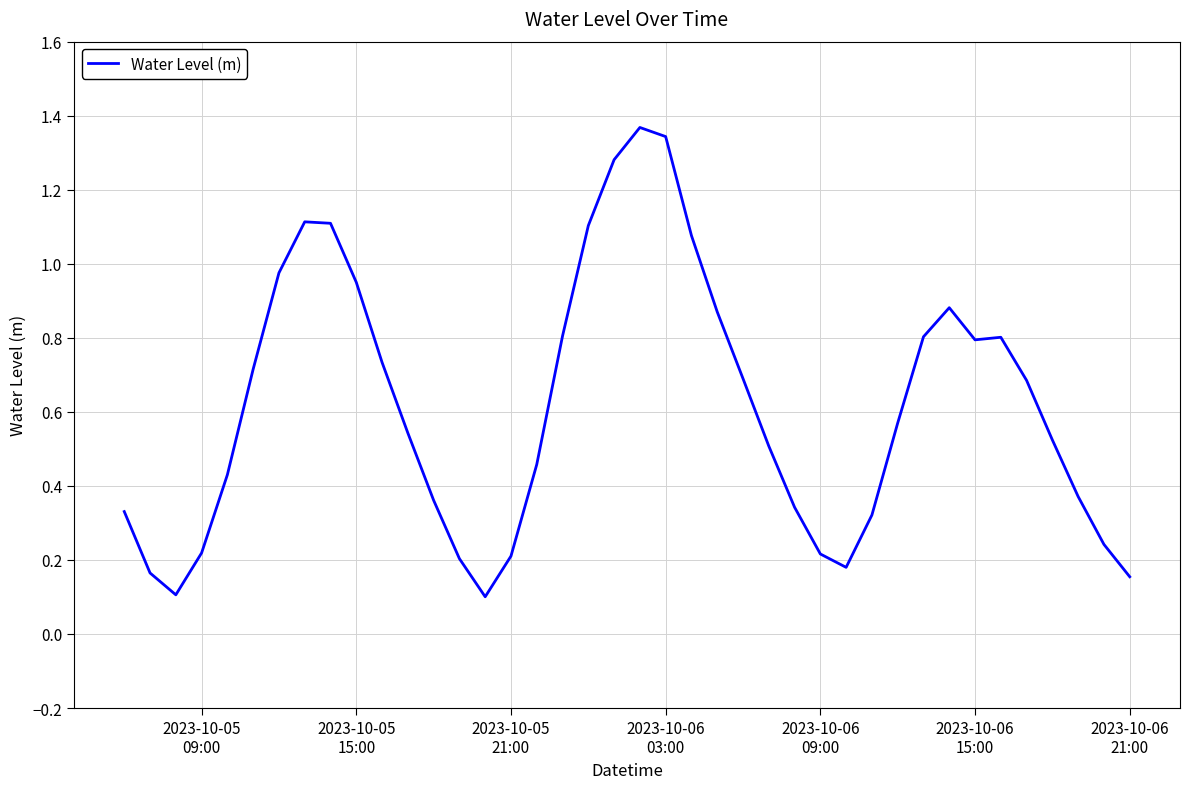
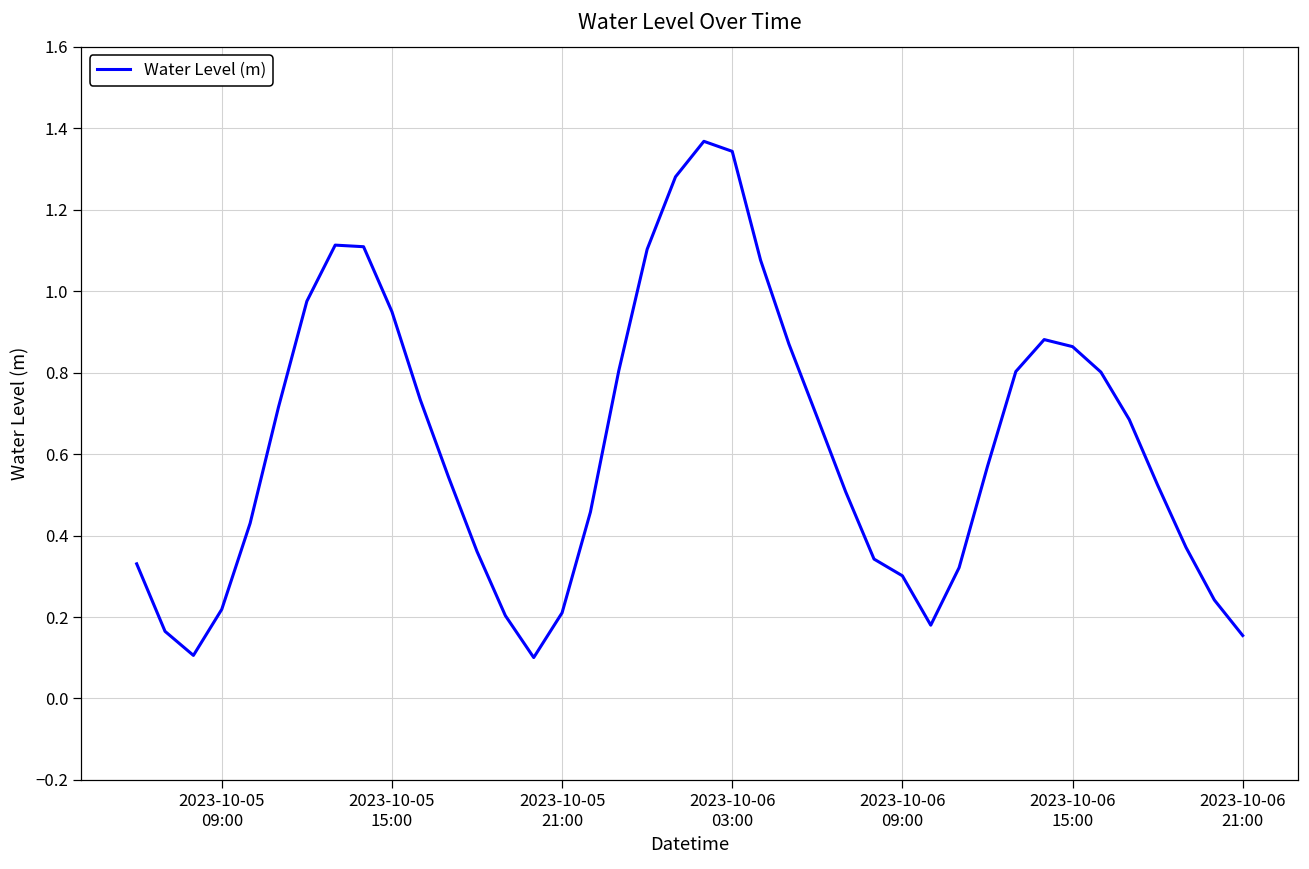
  {
    "2023-10-05 09:00": 0.22,
    "2023-10-05 15:00": 0.95,
    "2023-10-05 21:00": 0.21,
    "2023-10-06 03:00": 1.34,
-   "2023-10-06 09:00": 0.22,
-   "2023-10-06 15:00": 0.79,
+   "2023-10-06 09:00": 0.30,
+   "2023-10-06 15:00": 0.86,
    "2023-10-06 21:00": 0.15
  }
